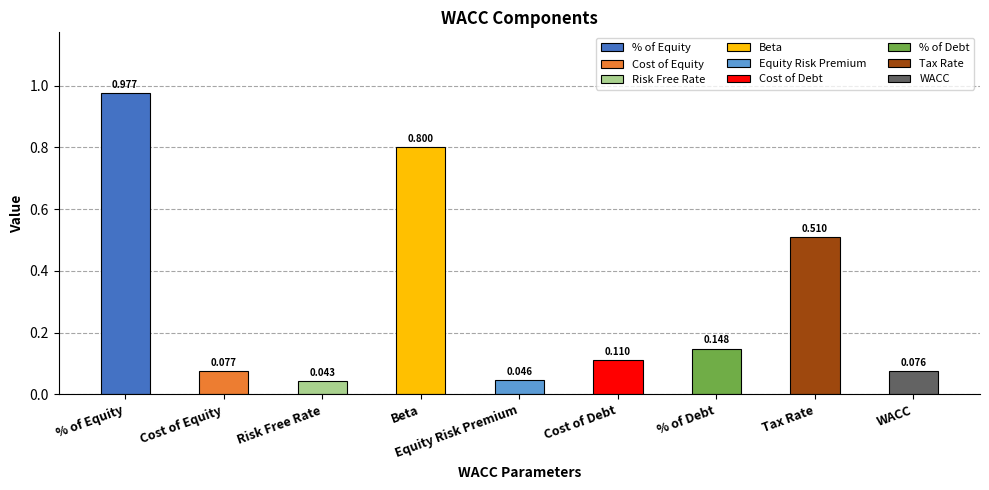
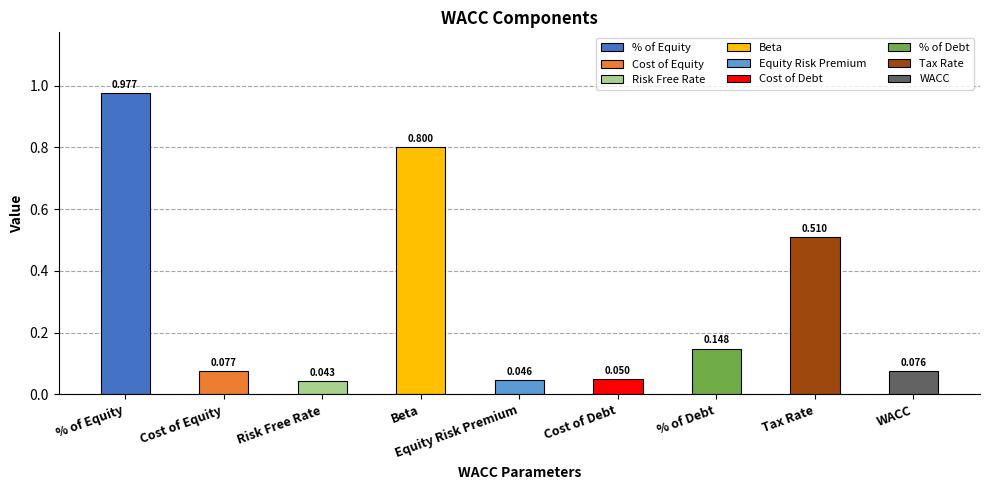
  {
    "% of Equity": 0.977,
    "Cost of Equity": 0.077,
    "Risk Free Rate": 0.043,
    "Beta": 0.800,
    "Equity Risk Premium": 0.046,
-   "Cost of Debt": 0.110,
+   "Cost of Debt": 0.050,
    "% of Debt": 0.148,
    "Tax Rate": 0.510,
    "WACC": 0.076
  }
